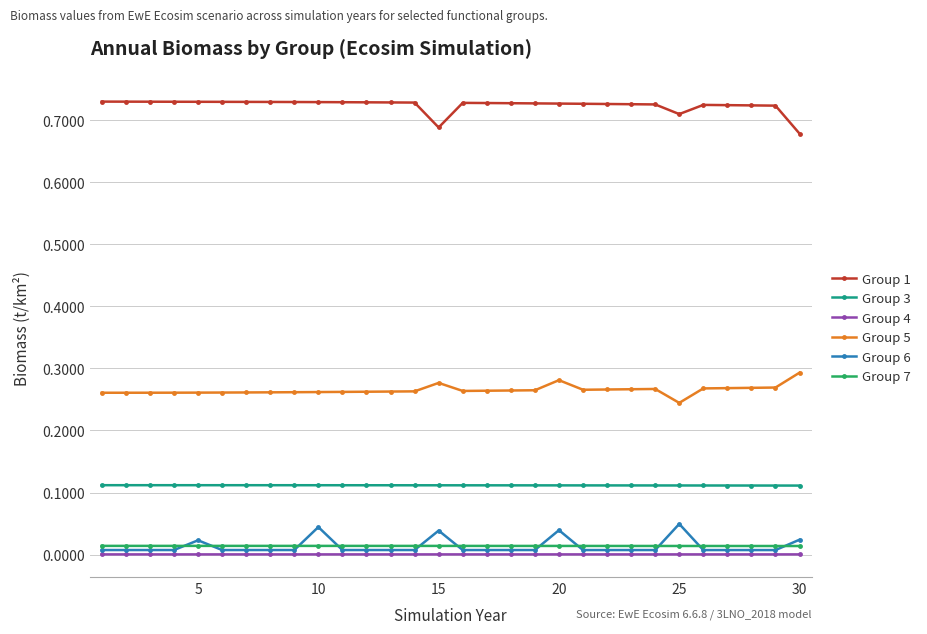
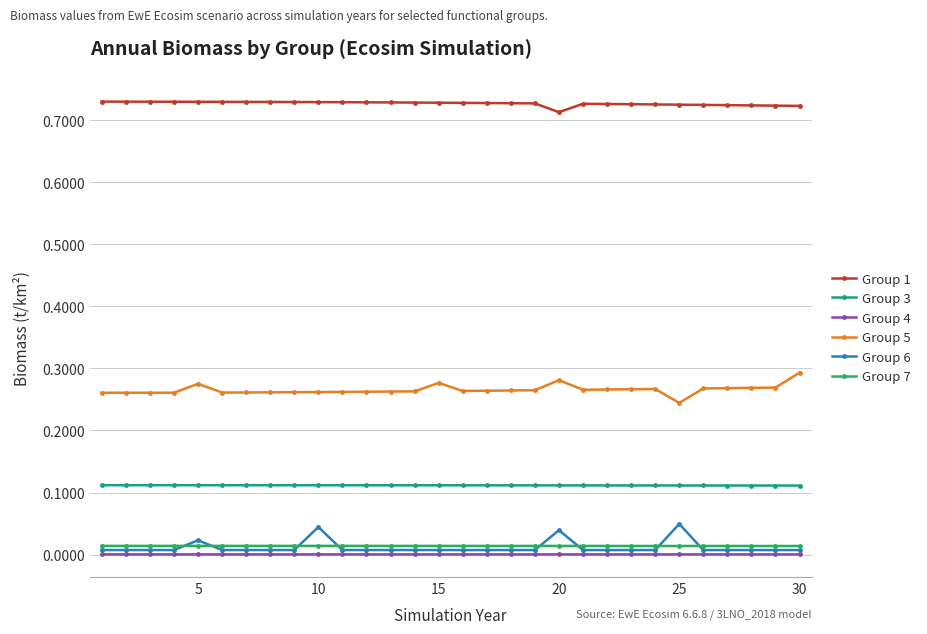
  {
    "Group 1": {
      "5": 0.73,
      "10": 0.73,
-     "15": 0.69,
-     "20": 0.73,
-     "25": 0.71,
-     "30": 0.68
+     "15": 0.73,
+     "20": 0.71,
+     "25": 0.73,
+     "30": 0.72
    },
    "Group 4": {
      "5": 0.00,
      "10": 0.00,
      "15": 0.00,
      "20": 0.00,
      "25": 0.00,
      "30": 0.00
    },
    "Group 5": {
-     "5": 0.26,
+     "5": 0.28,
      "10": 0.26,
      "15": 0.28,
      "20": 0.28,
      "25": 0.24,
      "30": 0.29
    },
    "Group 6": {
      "5": 0.02,
      "10": 0.04,
-     "15": 0.04,
+     "15": 0.01,
      "20": 0.04,
      "25": 0.05,
-     "30": 0.02
+     "30": 0.01
    }
  }
